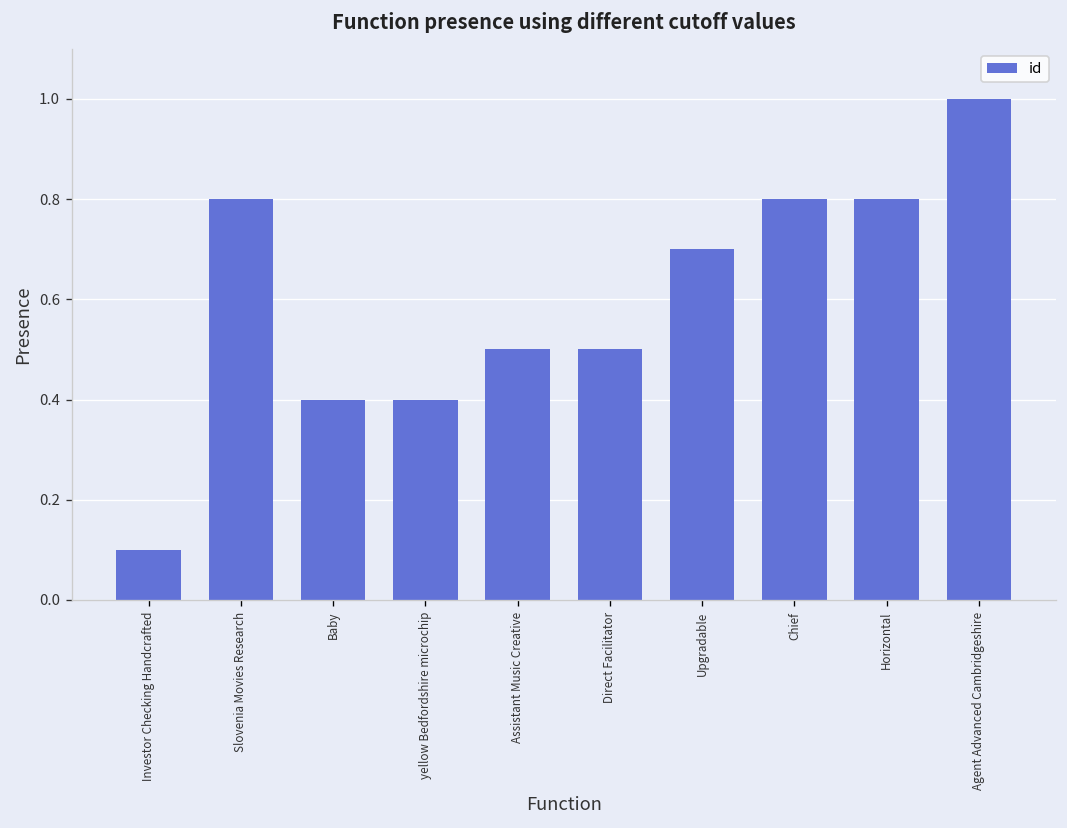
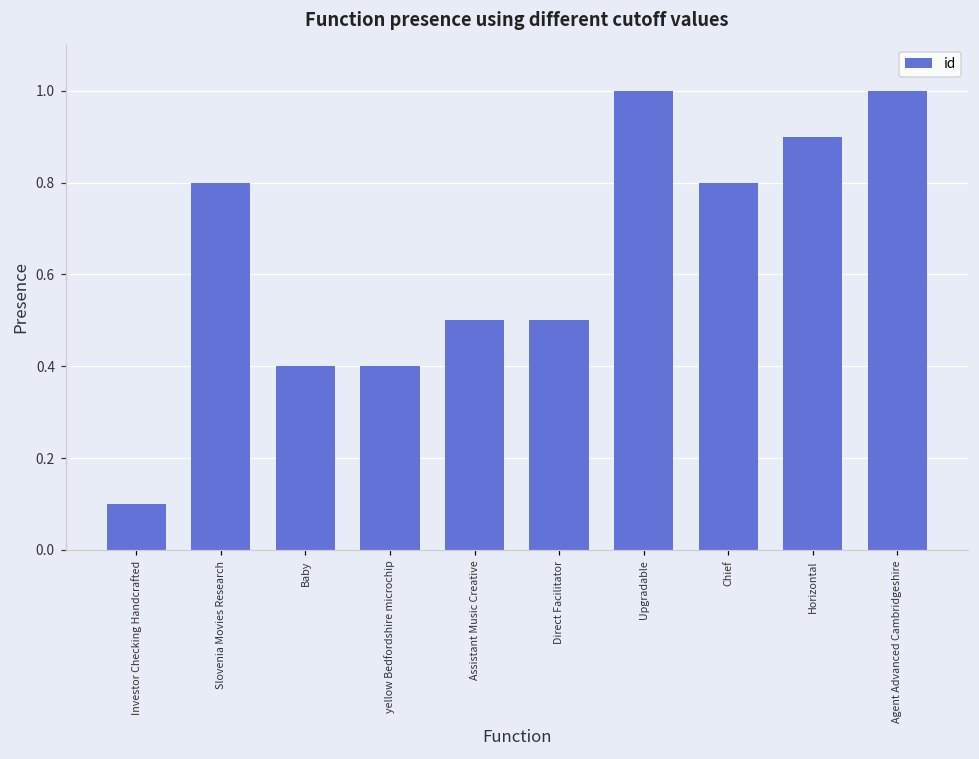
  {
    "Investor Checking Handcrafted": 0.10,
    "Slovenia Movies Research": 0.80,
    "Baby": 0.40,
    "yellow Bedfordshire microchip": 0.40,
    "Assistant Music Creative": 0.50,
    "Direct Facilitator": 0.50,
-   "Upgradable": 0.70,
+   "Upgradable": 1.00,
    "Chief": 0.80,
-   "Horizontal": 0.80,
+   "Horizontal": 0.90,
    "Agent Advanced Cambridgeshire": 1.00
  }
